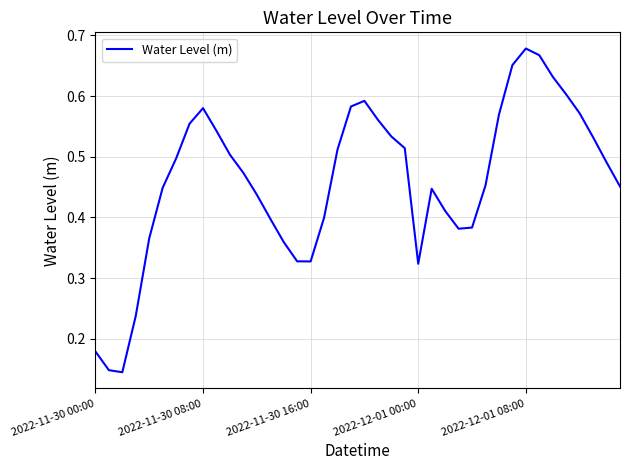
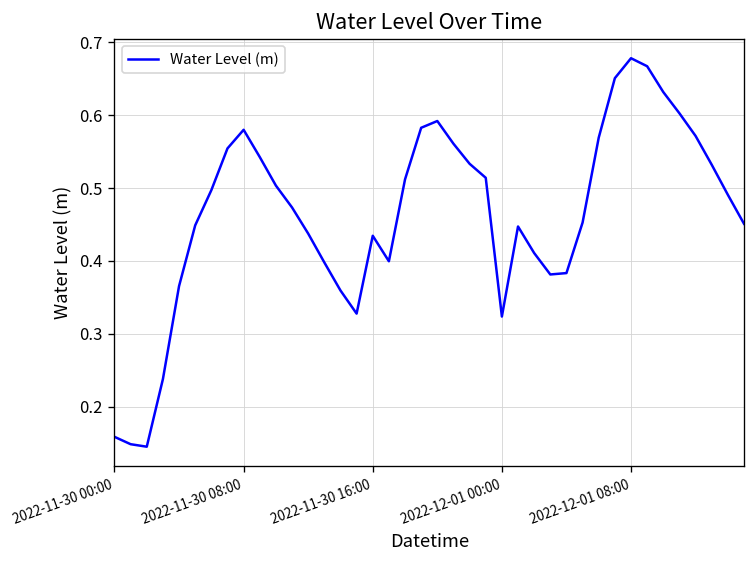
  {
-   "2022-11-30 00:00": 0.18,
+   "2022-11-30 00:00": 0.16,
    "2022-11-30 08:00": 0.58,
-   "2022-11-30 16:00": 0.33,
+   "2022-11-30 16:00": 0.43,
    "2022-12-01 00:00": 0.32,
    "2022-12-01 08:00": 0.68
  }
